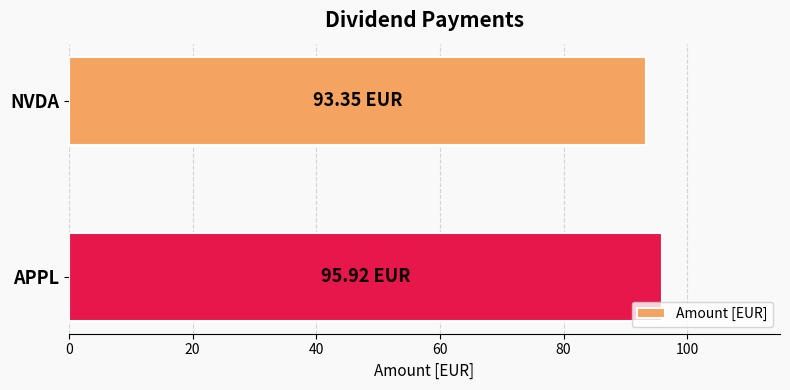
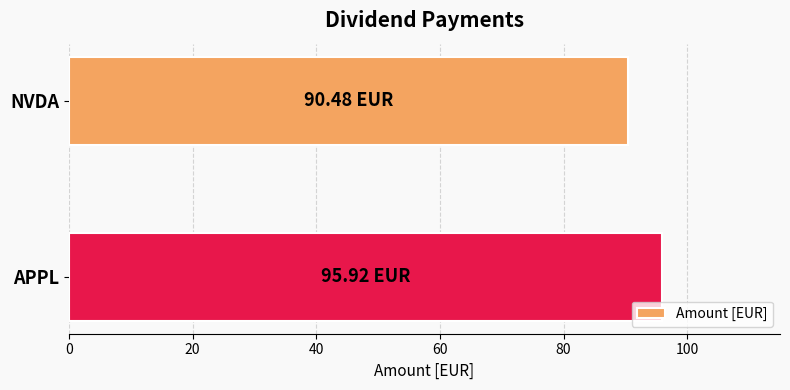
  {
-   "NVDA": 93.35,
+   "NVDA": 90.48,
    "APPL": 95.92
  }
